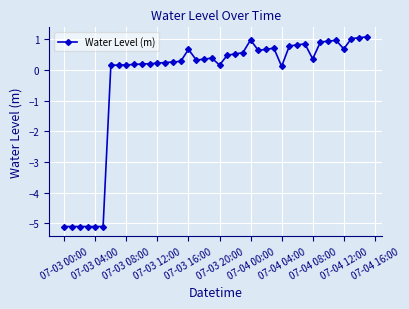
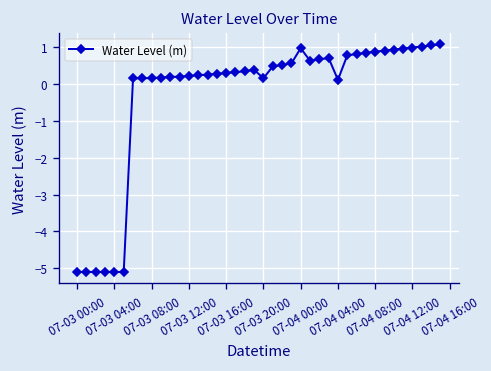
  {
    "07-03 00:00": -5.1,
    "07-03 04:00": -5.1,
    "07-03 08:00": 0.2,
    "07-03 12:00": 0.2,
-   "07-03 16:00": 0.7,
+   "07-03 16:00": 0.3,
    "07-03 20:00": 0.2,
    "07-04 00:00": 1.0,
    "07-04 04:00": 0.1,
-   "07-04 08:00": 0.4,
-   "07-04 12:00": 0.7
+   "07-04 08:00": 0.9,
+   "07-04 12:00": 1.0
  }
